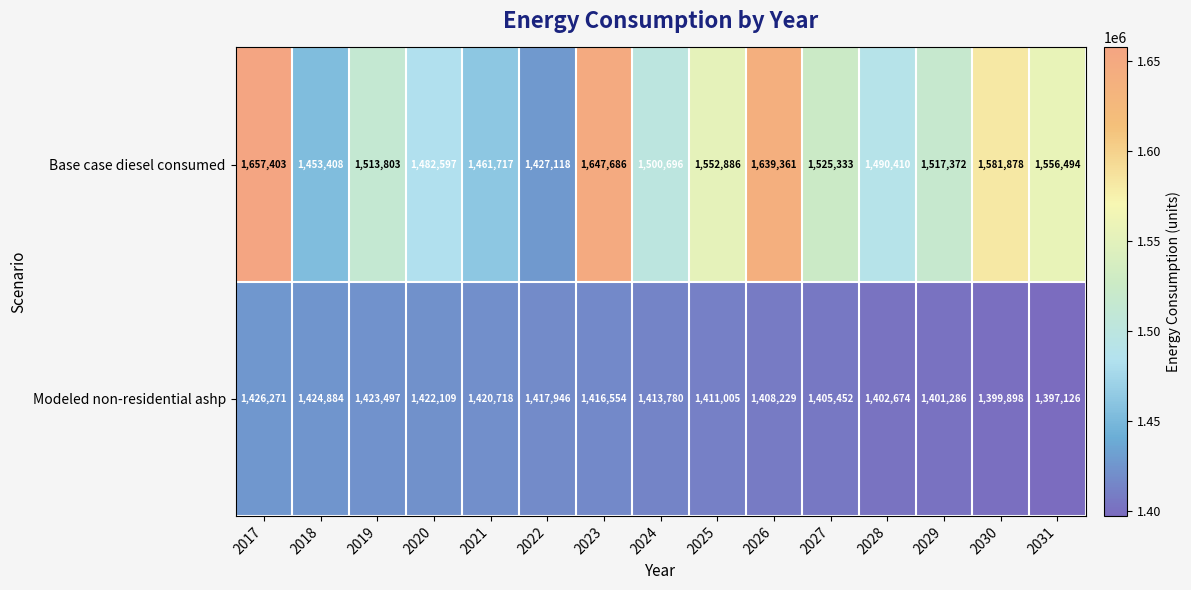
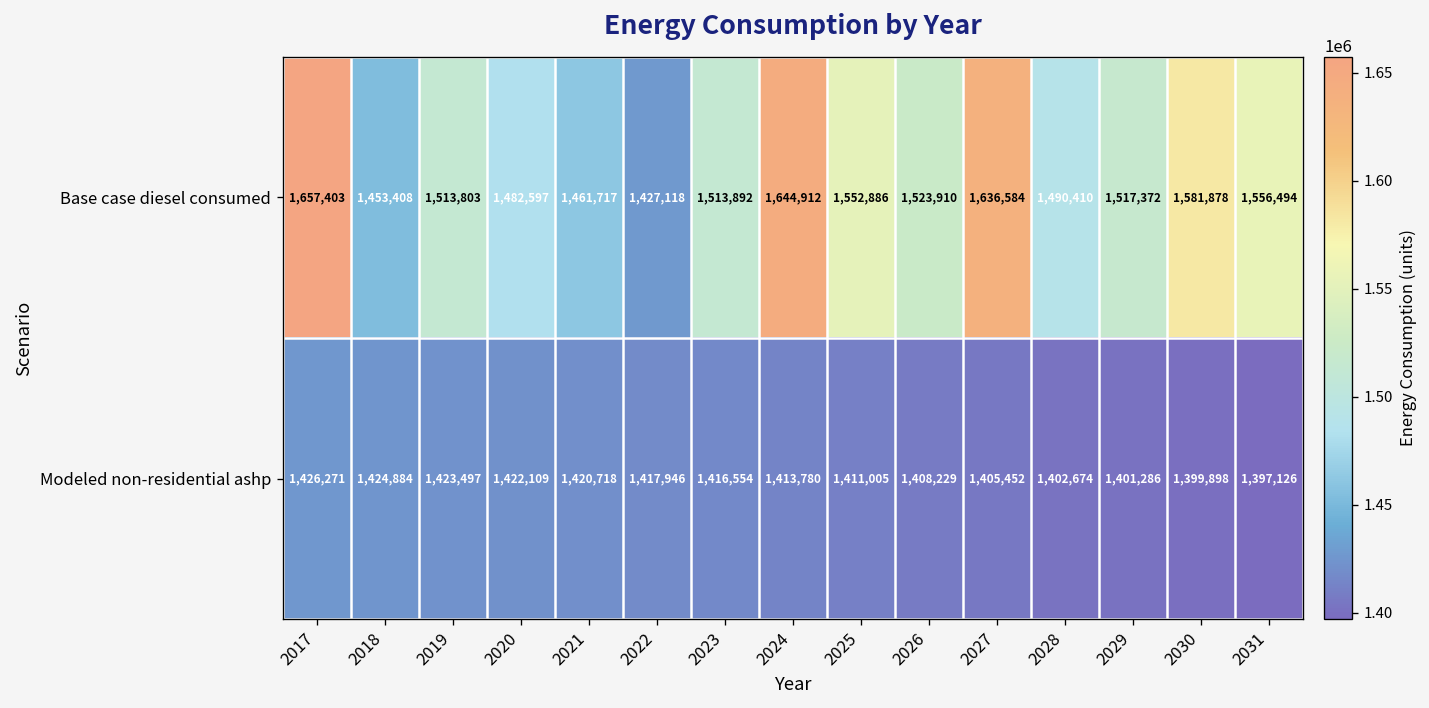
  {
    "Base case diesel consumed": {
      "2017": "1,657,403",
      "2018": "1,453,408",
      "2019": "1,513,803",
      "2020": "1,482,597",
      "2021": "1,461,717",
      "2022": "1,427,118",
-     "2023": "1,647,686",
-     "2024": "1,500,696",
+     "2023": "1,513,892",
+     "2024": "1,644,912",
      "2025": "1,552,886",
-     "2026": "1,639,361",
-     "2027": "1,525,333",
+     "2026": "1,523,910",
+     "2027": "1,636,584",
      "2028": "1,490,410",
      "2029": "1,517,372",
      "2030": "1,581,878",
      "2031": "1,556,494"
    },
    "Modeled non-residential ashp": {
      "2017": "1,426,271",
      "2018": "1,424,884",
      "2019": "1,423,497",
      "2020": "1,422,109",
      "2021": "1,420,718",
      "2022": "1,417,946",
      "2023": "1,416,554",
      "2024": "1,413,780",
      "2025": "1,411,005",
      "2026": "1,408,229",
      "2027": "1,405,452",
      "2028": "1,402,674",
      "2029": "1,401,286",
      "2030": "1,399,898",
      "2031": "1,397,126"
    }
  }
